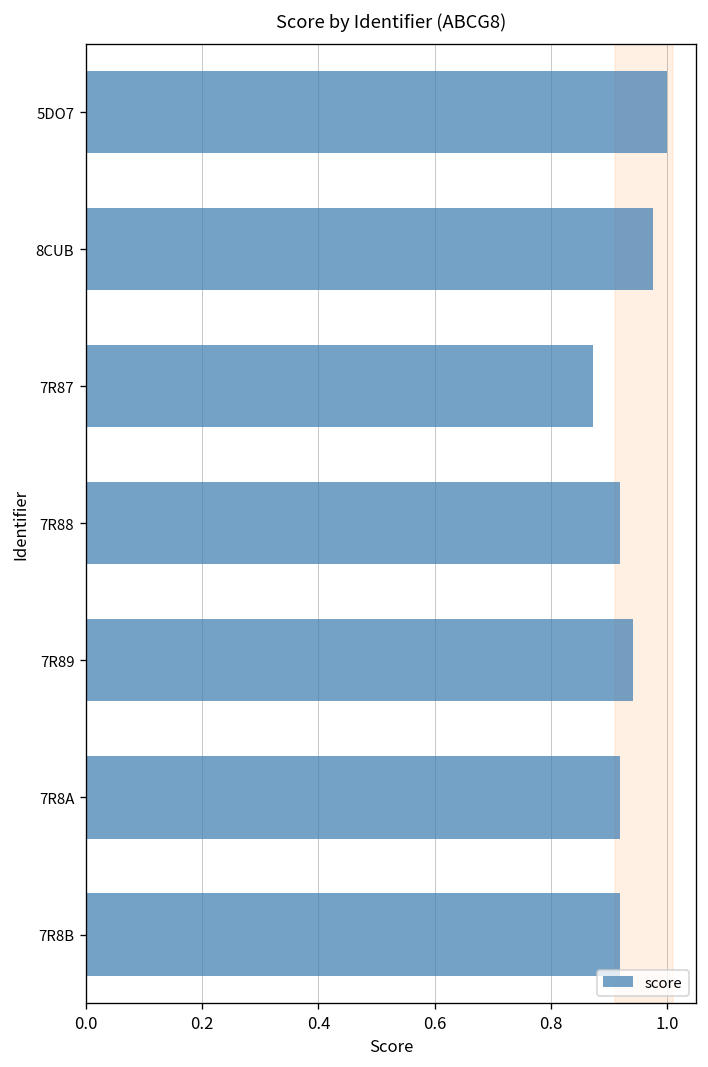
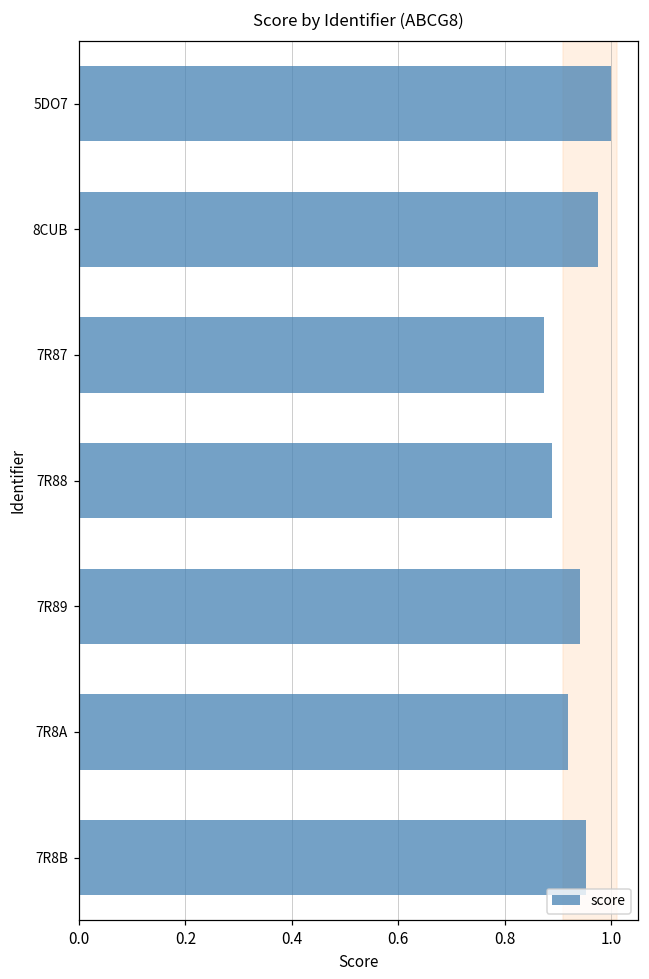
  {
    "5DO7": 1.00,
    "8CUB": 0.98,
    "7R87": 0.87,
-   "7R88": 0.92,
+   "7R88": 0.89,
    "7R89": 0.94,
    "7R8A": 0.92,
-   "7R8B": 0.92
+   "7R8B": 0.95
  }
